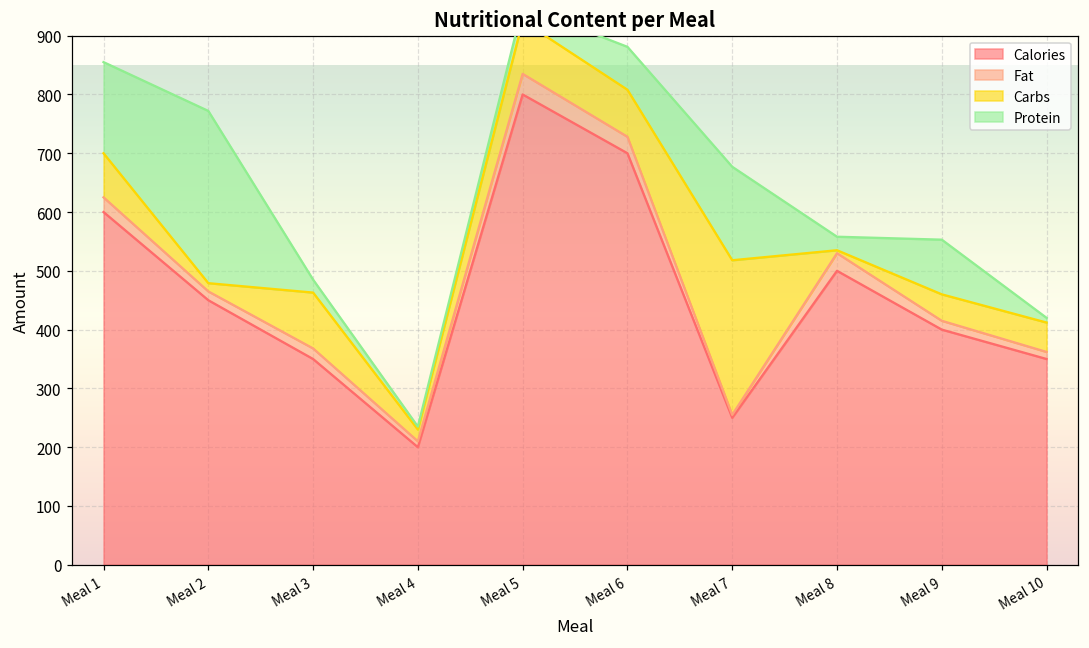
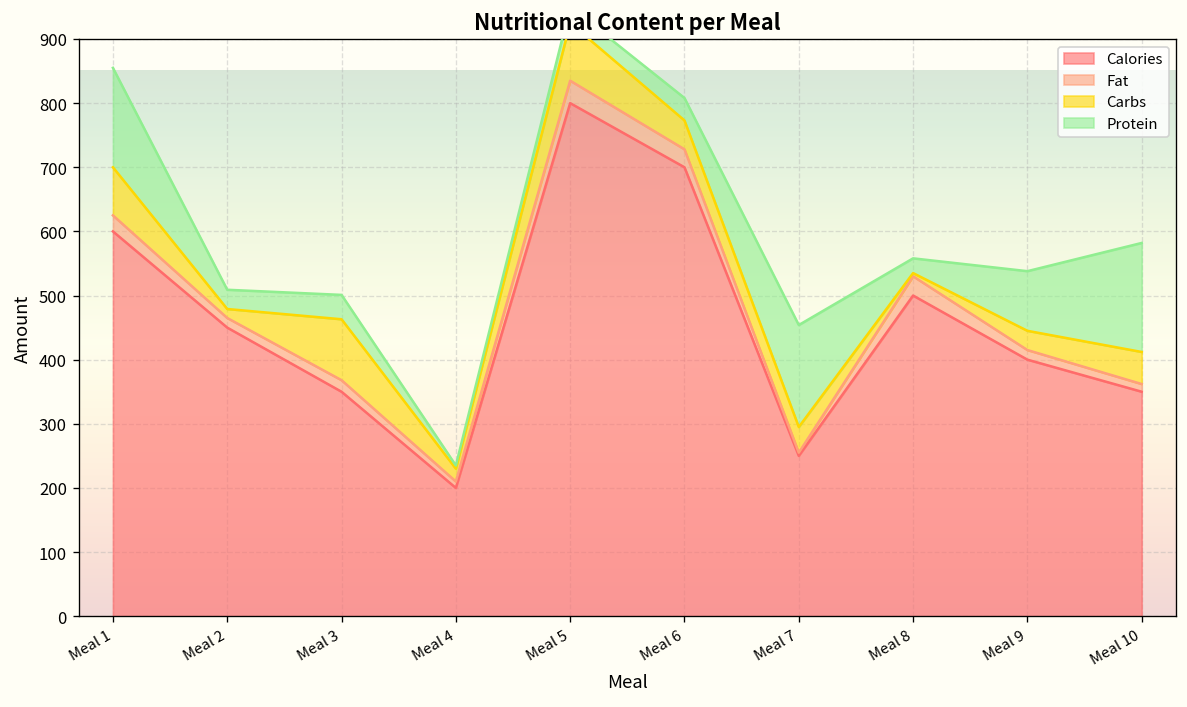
  {
    "Carbs": {
      "Meal 1": 80,
      "Meal 2": 10,
      "Meal 3": 100,
      "Meal 4": 20,
-     "Meal 6": 80,
-     "Meal 7": 260,
+     "Meal 6": 50,
+     "Meal 7": 40,
      "Meal 8": 10,
-     "Meal 9": 50,
+     "Meal 9": 30,
      "Meal 10": 50
    },
    "Protein": {
      "Meal 1": 160,
-     "Meal 2": 290,
-     "Meal 3": 20,
+     "Meal 2": 30,
+     "Meal 3": 40,
      "Meal 4": 10,
-     "Meal 6": 70,
+     "Meal 6": 40,
      "Meal 7": 160,
      "Meal 8": 20,
      "Meal 9": 90,
-     "Meal 10": 10
+     "Meal 10": 170
    }
  }
